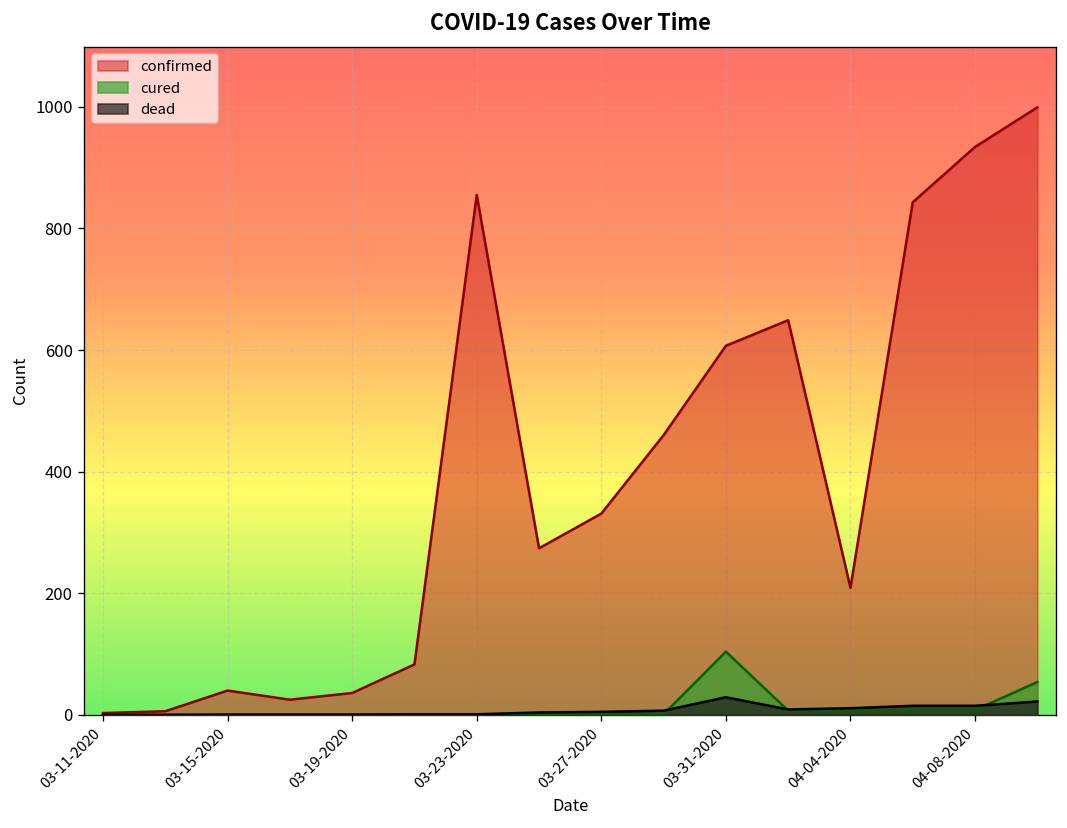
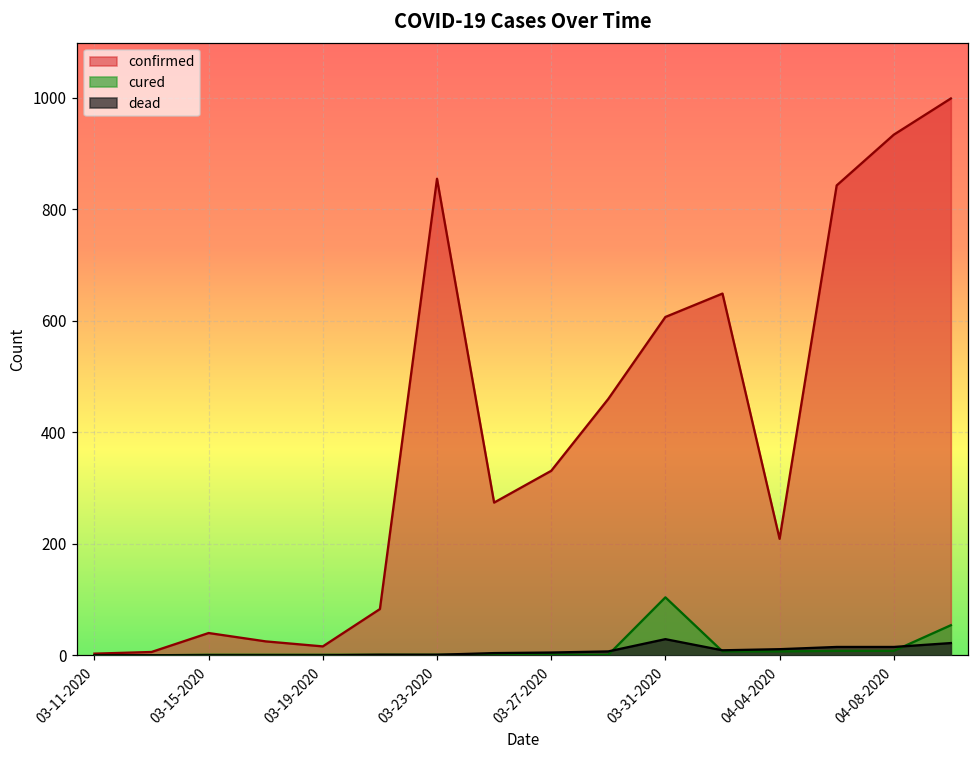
  {
    "confirmed": {
      "03-15-2020": 40,
-     "03-19-2020": 40,
+     "03-19-2020": 20,
      "03-23-2020": 860,
      "03-27-2020": 330,
      "03-31-2020": 610,
      "04-04-2020": 210,
      "04-08-2020": 930
    },
    "cured": {
      "03-31-2020": 100,
      "04-08-2020": 10
    },
    "dead": {
      "03-31-2020": 30,
      "04-08-2020": 20
    }
  }
